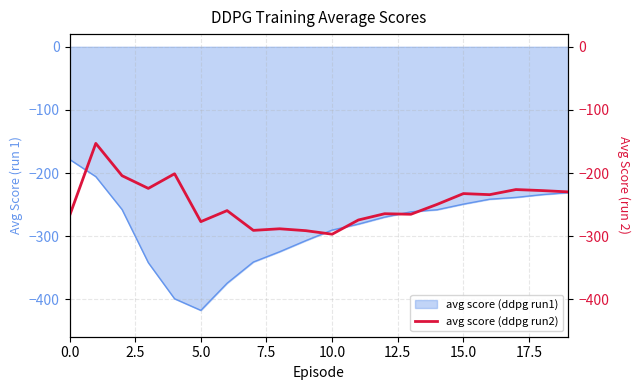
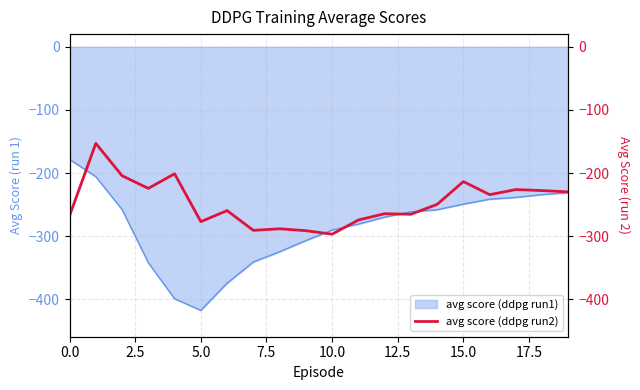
  {
    "avg score (ddpg run2)": {
      "0.0": -270,
      "5.0": -280,
      "10.0": -300,
-     "15.0": -230
+     "15.0": -210
    }
  }
